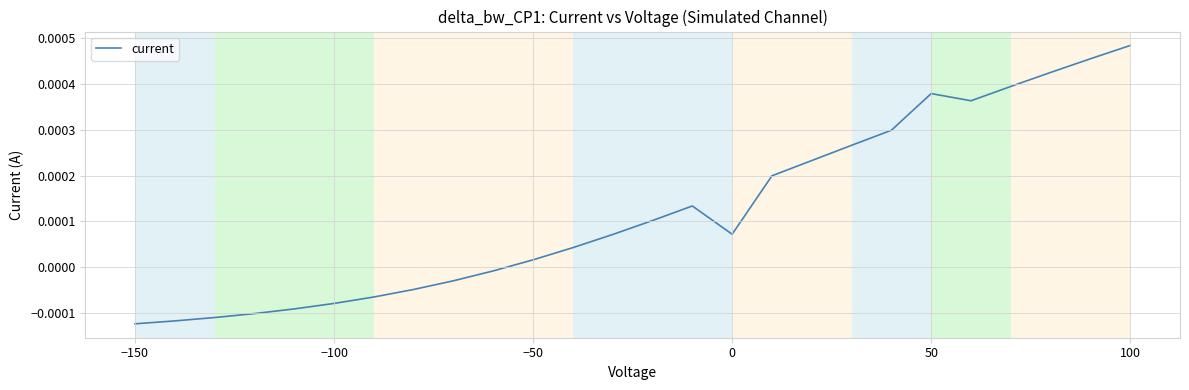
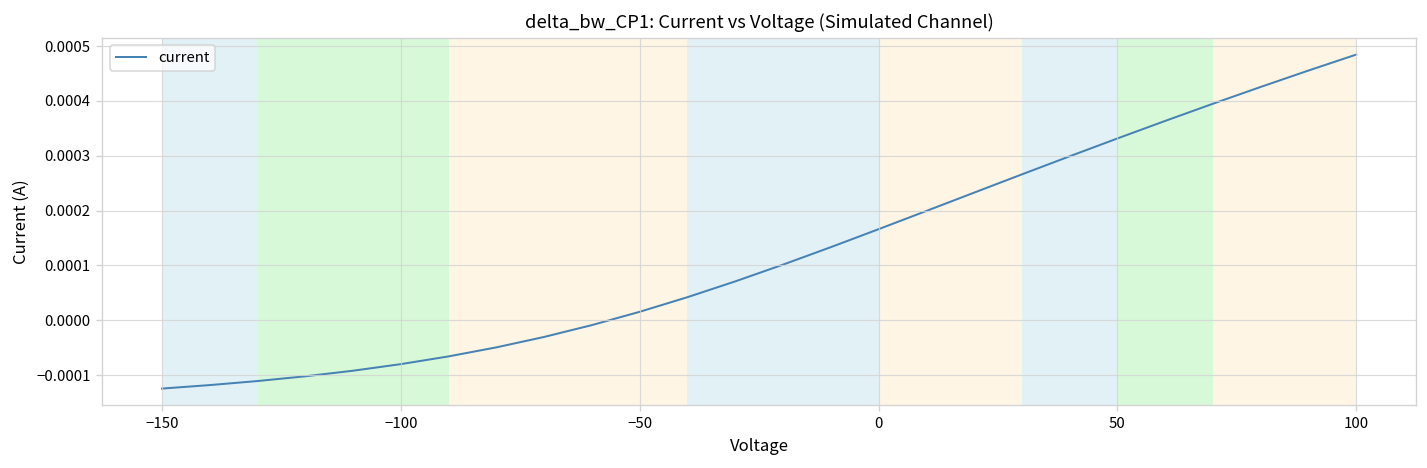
  {
    "−150": -0.00012,
    "−100": -0.00008,
    "−50": 0.00002,
-   "0": 0.00007,
-   "50": 0.00038,
+   "0": 0.00017,
+   "50": 0.00033,
    "100": 0.00048
  }
